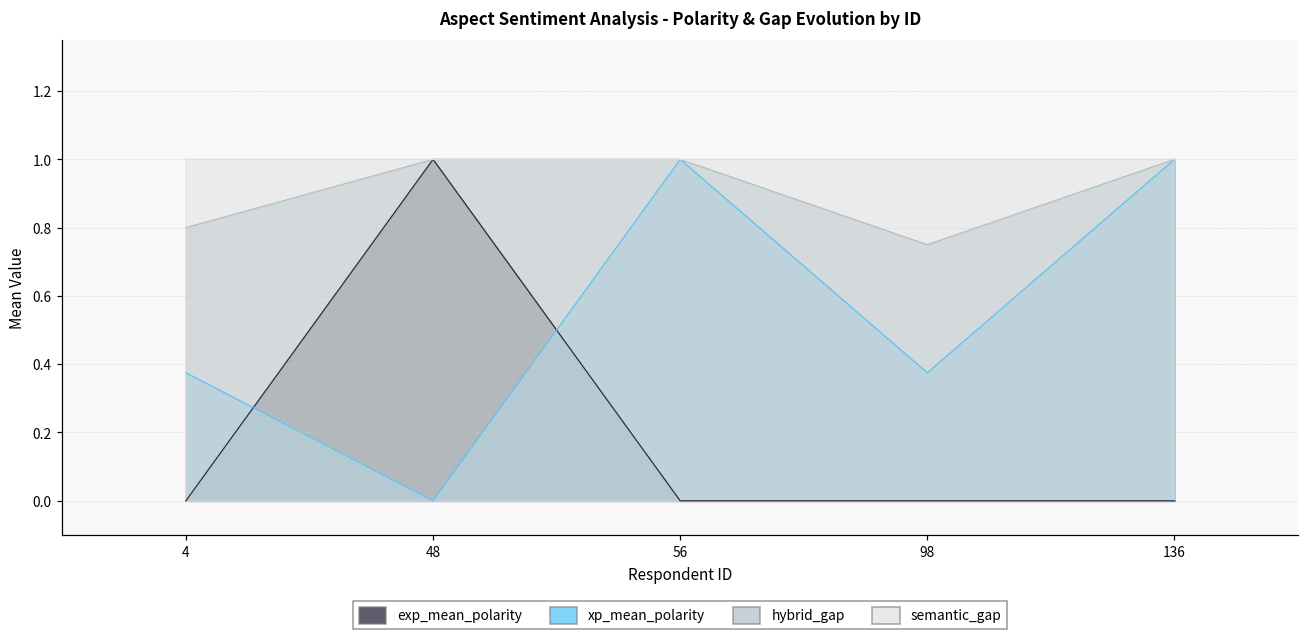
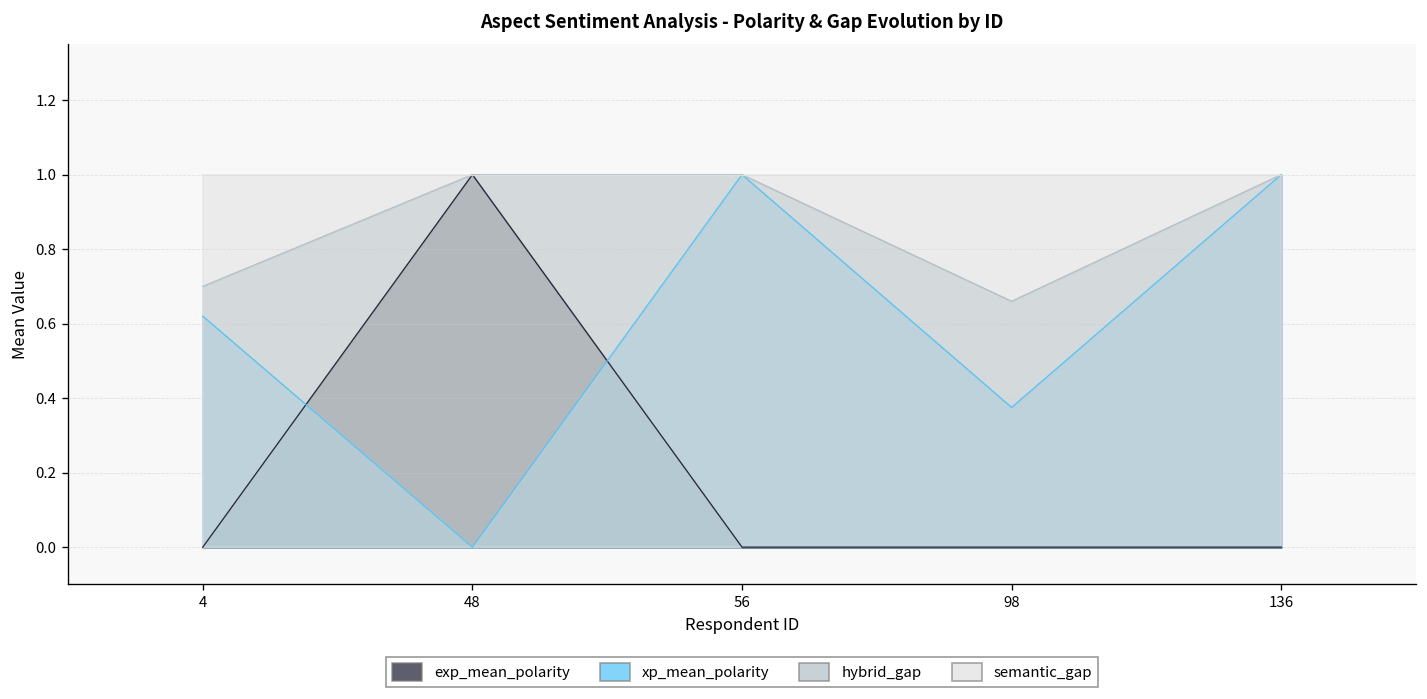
  {
    "exp_mean_polarity": {
      "4": 0.00,
      "56": 0.00,
      "98": 0.00,
      "136": 0.00
    },
    "xp_mean_polarity": {
-     "4": 0.38,
+     "4": 0.62,
      "48": 0.00,
      "98": 0.38
    },
    "hybrid_gap": {
-     "4": 0.8,
-     "98": 0.75
+     "4": 0.7,
+     "98": 0.66
    },
    "semantic_gap": {
      "4": 1.00,
      "98": 1.00
    }
  }
